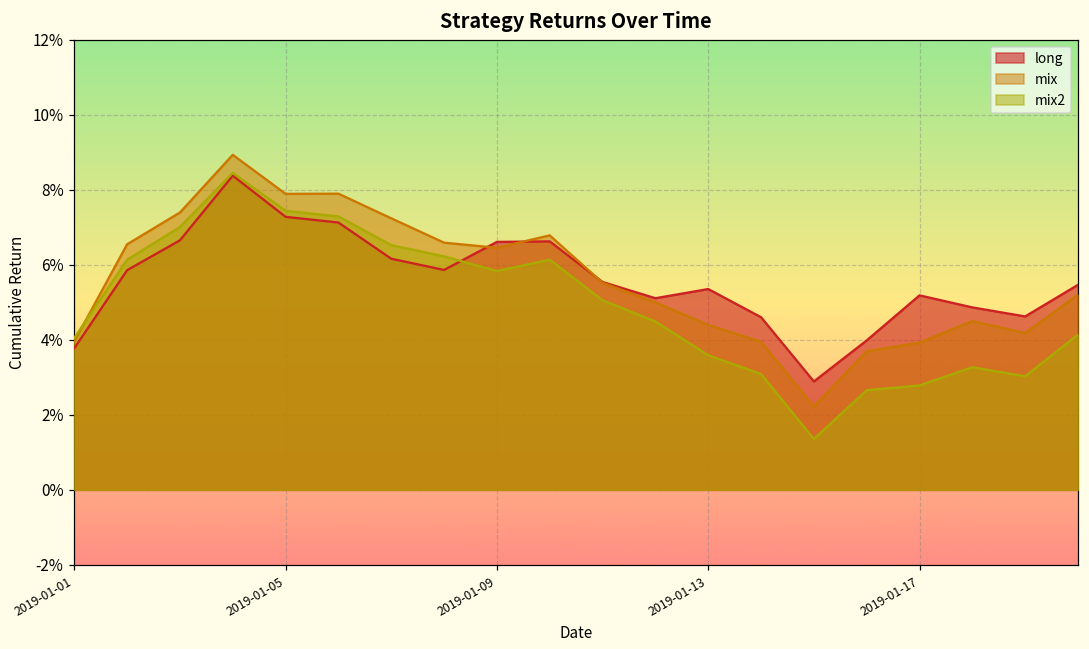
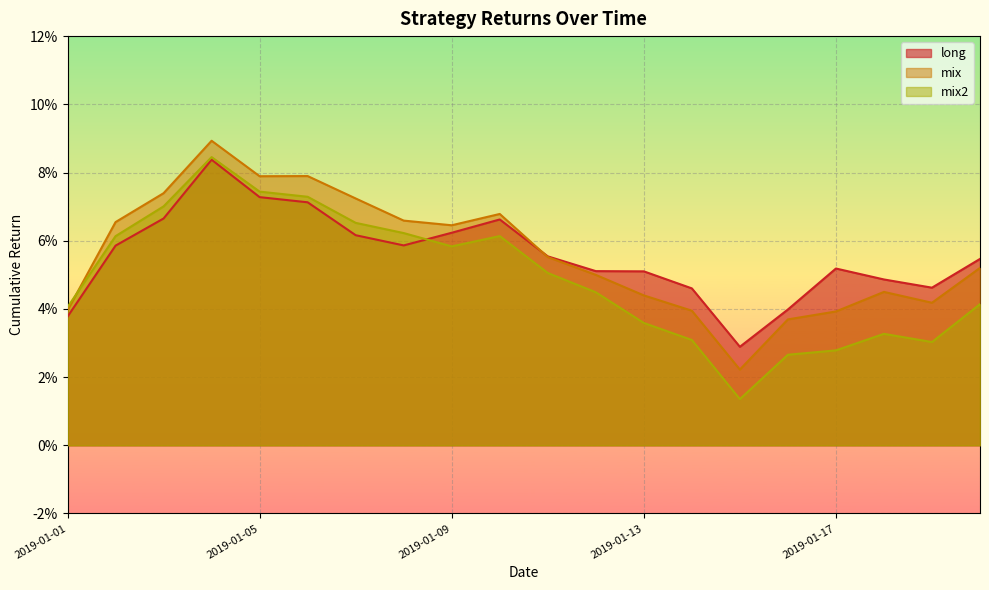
  {
    "long": {
      "2019-01-01": "3.8%",
      "2019-01-05": "7.3%",
-     "2019-01-09": "6.6%",
-     "2019-01-13": "5.4%",
+     "2019-01-09": "6.2%",
+     "2019-01-13": "5.1%",
      "2019-01-17": "5.2%"
    }
  }
